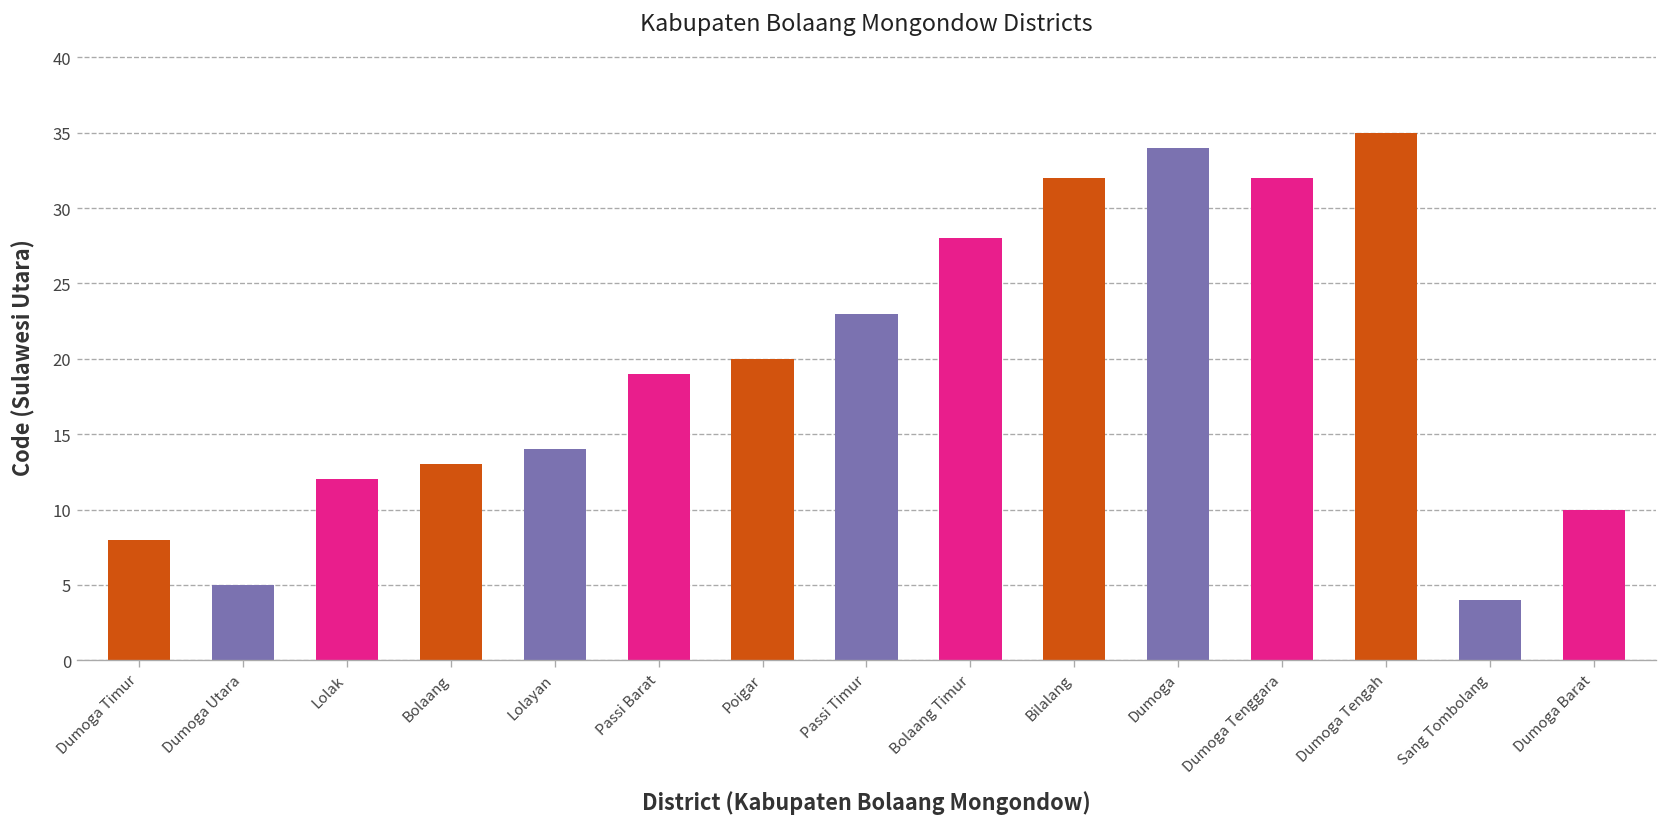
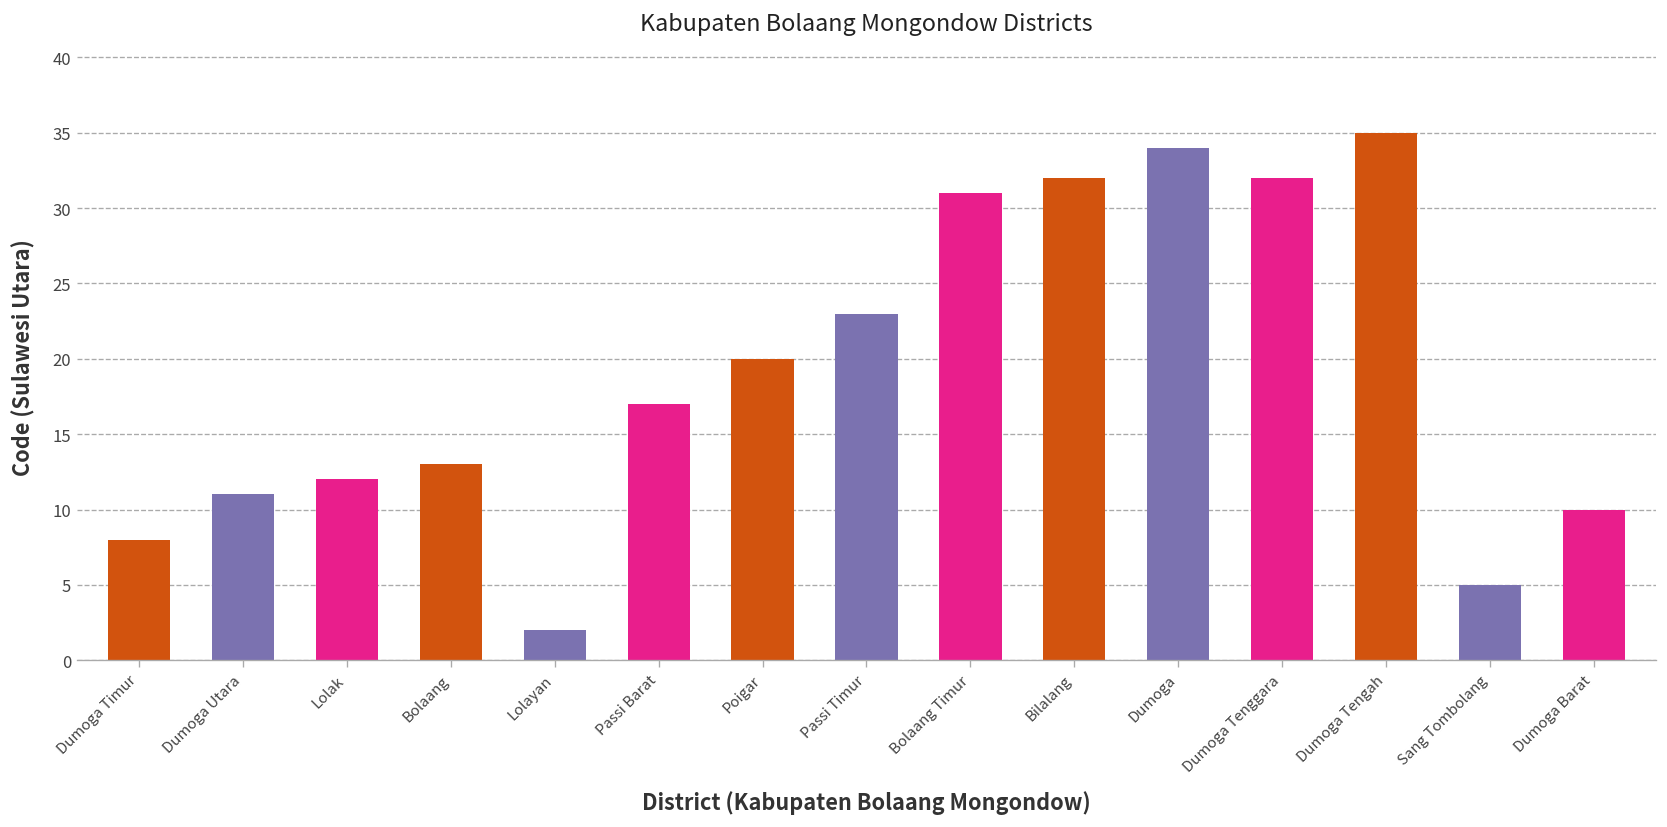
  {
    "Dumoga Timur": 8,
-   "Dumoga Utara": 5,
+   "Dumoga Utara": 11,
    "Lolak": 12,
    "Bolaang": 13,
-   "Lolayan": 14,
-   "Passi Barat": 19,
+   "Lolayan": 2,
+   "Passi Barat": 17,
    "Poigar": 20,
    "Passi Timur": 23,
-   "Bolaang Timur": 28,
+   "Bolaang Timur": 31,
    "Bilalang": 32,
    "Dumoga": 34,
    "Dumoga Tenggara": 32,
    "Dumoga Tengah": 35,
-   "Sang Tombolang": 4,
+   "Sang Tombolang": 5,
    "Dumoga Barat": 10
  }
